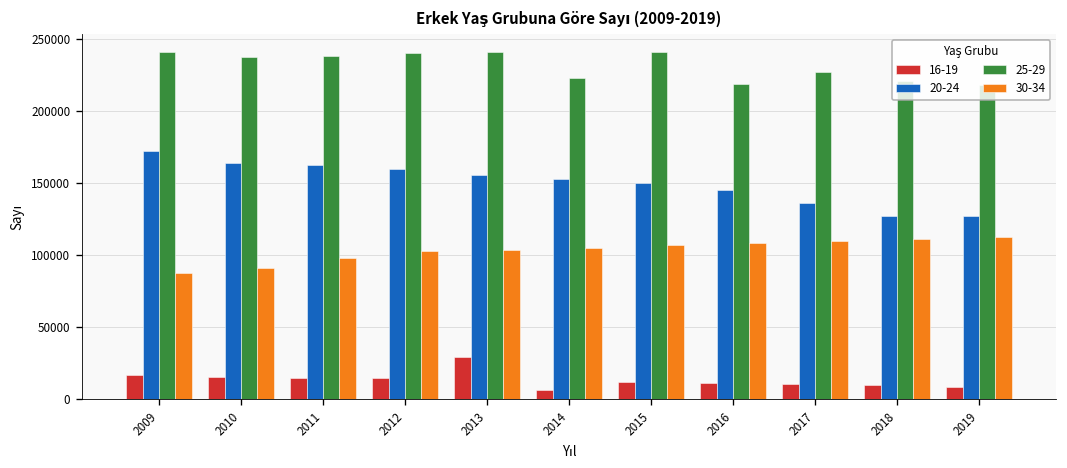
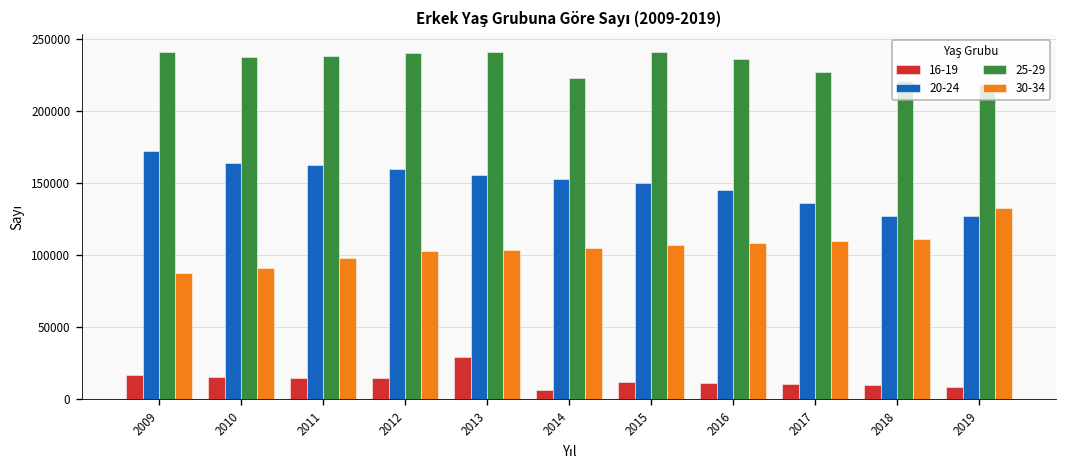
  {
    "16-19": {
      "2009": 16000,
      "2010": 15000,
      "2011": 14000,
      "2012": 14000,
      "2013": 29000,
      "2014": 6000,
      "2015": 12000,
      "2016": 11000,
      "2017": 10000,
      "2018": 9000,
      "2019": 8000
    },
    "20-24": {
      "2009": 173000,
      "2010": 164000,
      "2011": 162000,
      "2012": 160000,
      "2013": 156000,
      "2014": 153000,
      "2015": 150000,
      "2016": 145000,
      "2017": 136000,
      "2018": 127000,
      "2019": 127000
    },
    "25-29": {
      "2009": 241000,
      "2010": 237000,
      "2011": 239000,
      "2012": 240000,
      "2013": 241000,
      "2014": 223000,
      "2015": 241000,
-     "2016": 219000,
+     "2016": 236000,
      "2017": 227000
    },
    "30-34": {
      "2009": 87000,
      "2010": 91000,
      "2011": 98000,
      "2012": 102000,
      "2013": 103000,
      "2014": 105000,
      "2015": 107000,
      "2016": 108000,
      "2017": 110000,
      "2018": 111000,
-     "2019": 112000
+     "2019": 133000
    }
  }
